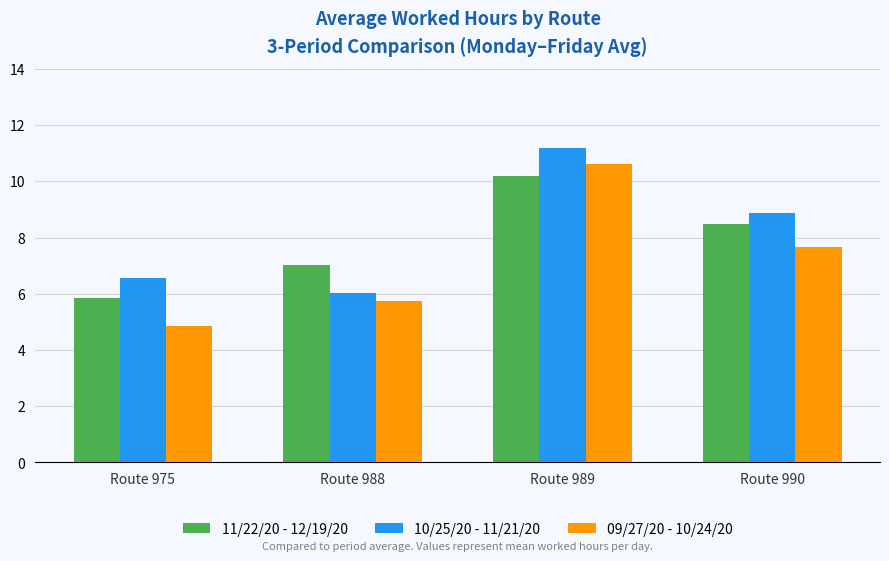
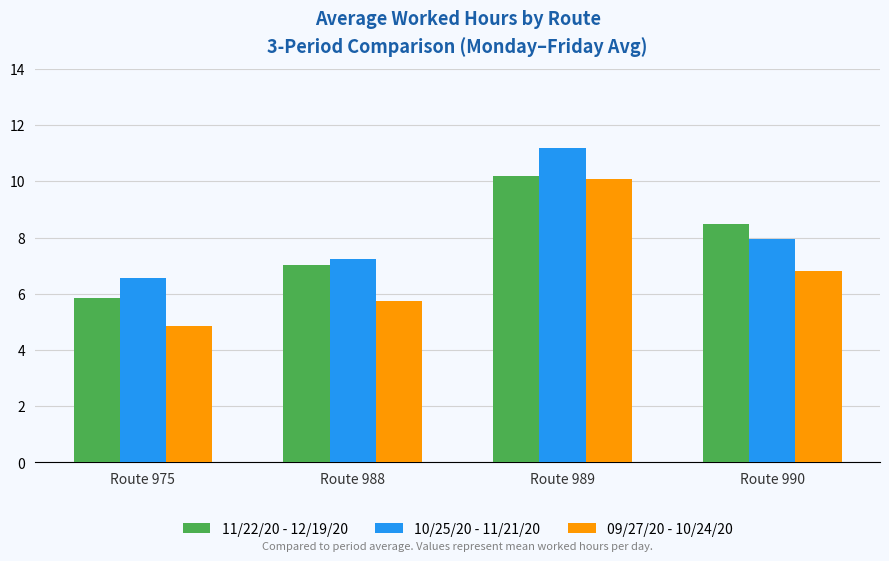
  {
    "11/22/20 - 12/19/20": {
      "Route 975": 5.9,
      "Route 988": 7.0,
      "Route 989": 10.2,
      "Route 990": 8.5
    },
    "10/25/20 - 11/21/20": {
      "Route 975": 6.6,
-     "Route 988": 6.0,
+     "Route 988": 7.2,
      "Route 989": 11.2,
-     "Route 990": 8.9
+     "Route 990": 8.0
    },
    "09/27/20 - 10/24/20": {
      "Route 975": 4.9,
      "Route 988": 5.8,
-     "Route 989": 10.6,
-     "Route 990": 7.7
+     "Route 989": 10.1,
+     "Route 990": 6.8
    }
  }
